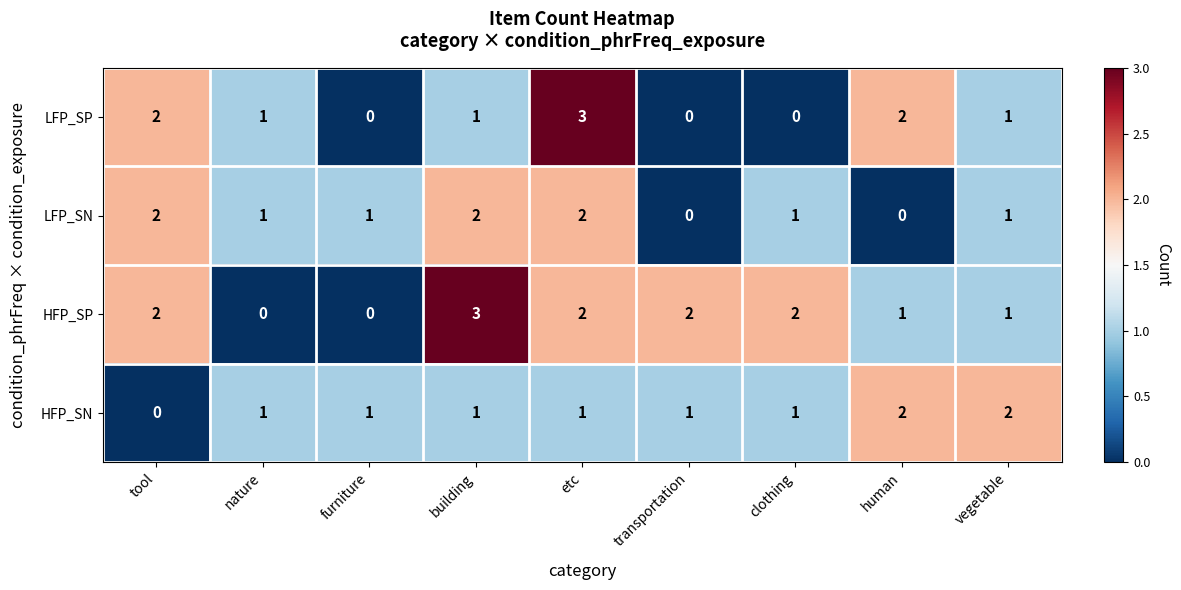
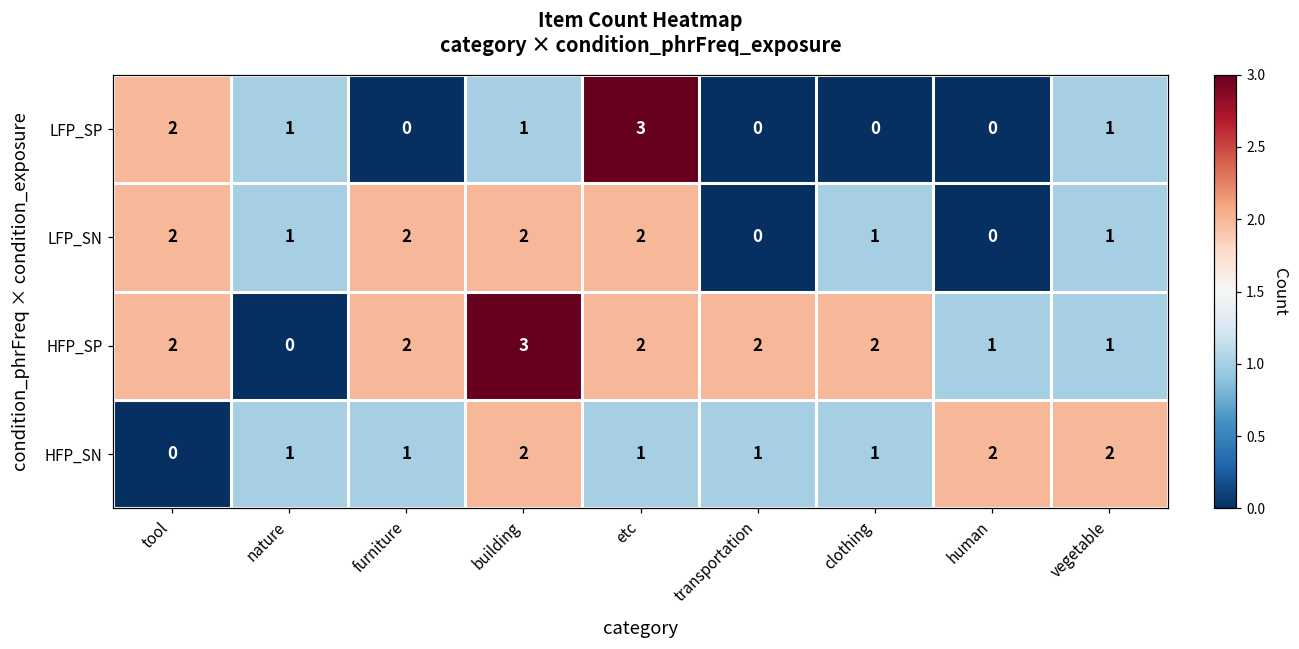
  {
    "LFP_SP": {
      "tool": 2,
      "nature": 1,
      "furniture": 0,
      "building": 1,
      "etc": 3,
      "transportation": 0,
      "clothing": 0,
-     "human": 2,
+     "human": 0,
      "vegetable": 1
    },
    "LFP_SN": {
      "tool": 2,
      "nature": 1,
-     "furniture": 1,
+     "furniture": 2,
      "building": 2,
      "etc": 2,
      "transportation": 0,
      "clothing": 1,
      "human": 0,
      "vegetable": 1
    },
    "HFP_SP": {
      "tool": 2,
      "nature": 0,
-     "furniture": 0,
+     "furniture": 2,
      "building": 3,
      "etc": 2,
      "transportation": 2,
      "clothing": 2,
      "human": 1,
      "vegetable": 1
    },
    "HFP_SN": {
      "tool": 0,
      "nature": 1,
      "furniture": 1,
-     "building": 1,
+     "building": 2,
      "etc": 1,
      "transportation": 1,
      "clothing": 1,
      "human": 2,
      "vegetable": 2
    }
  }
